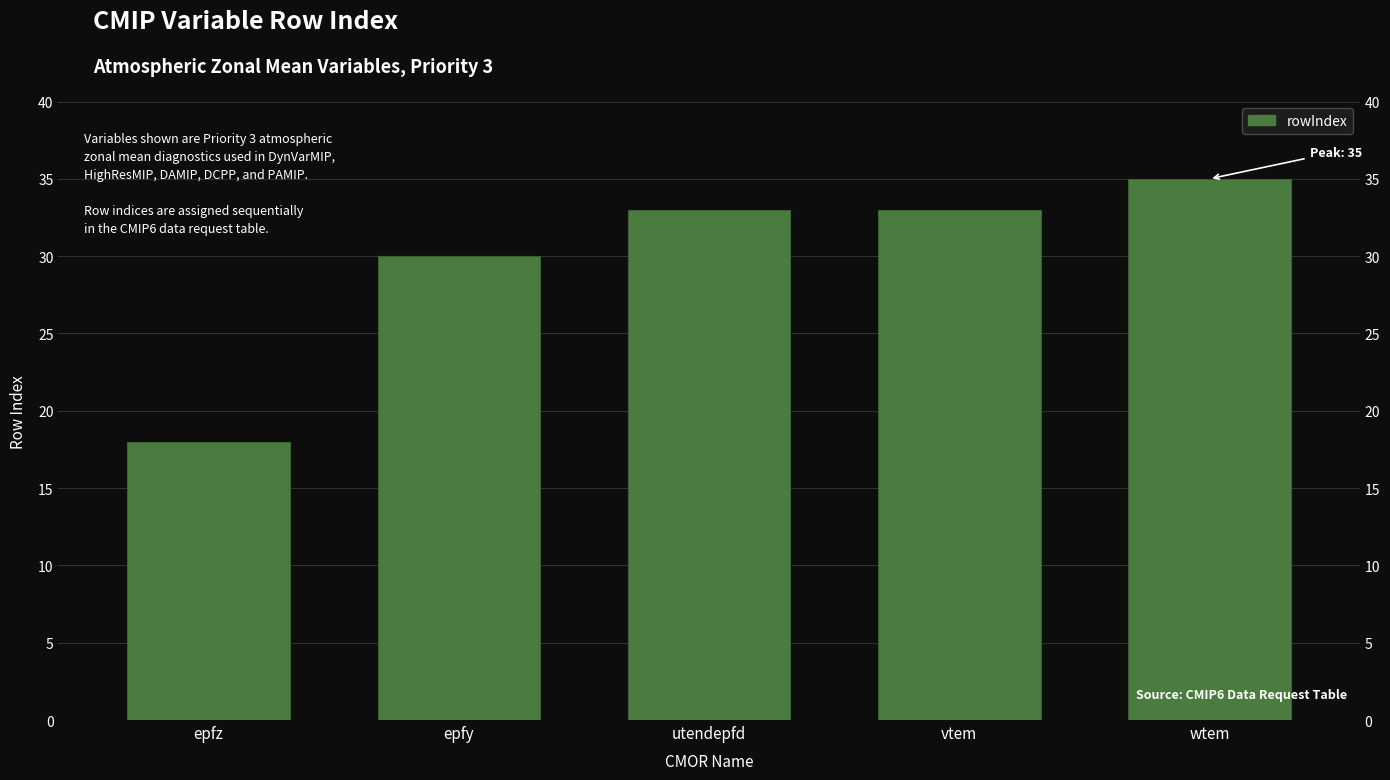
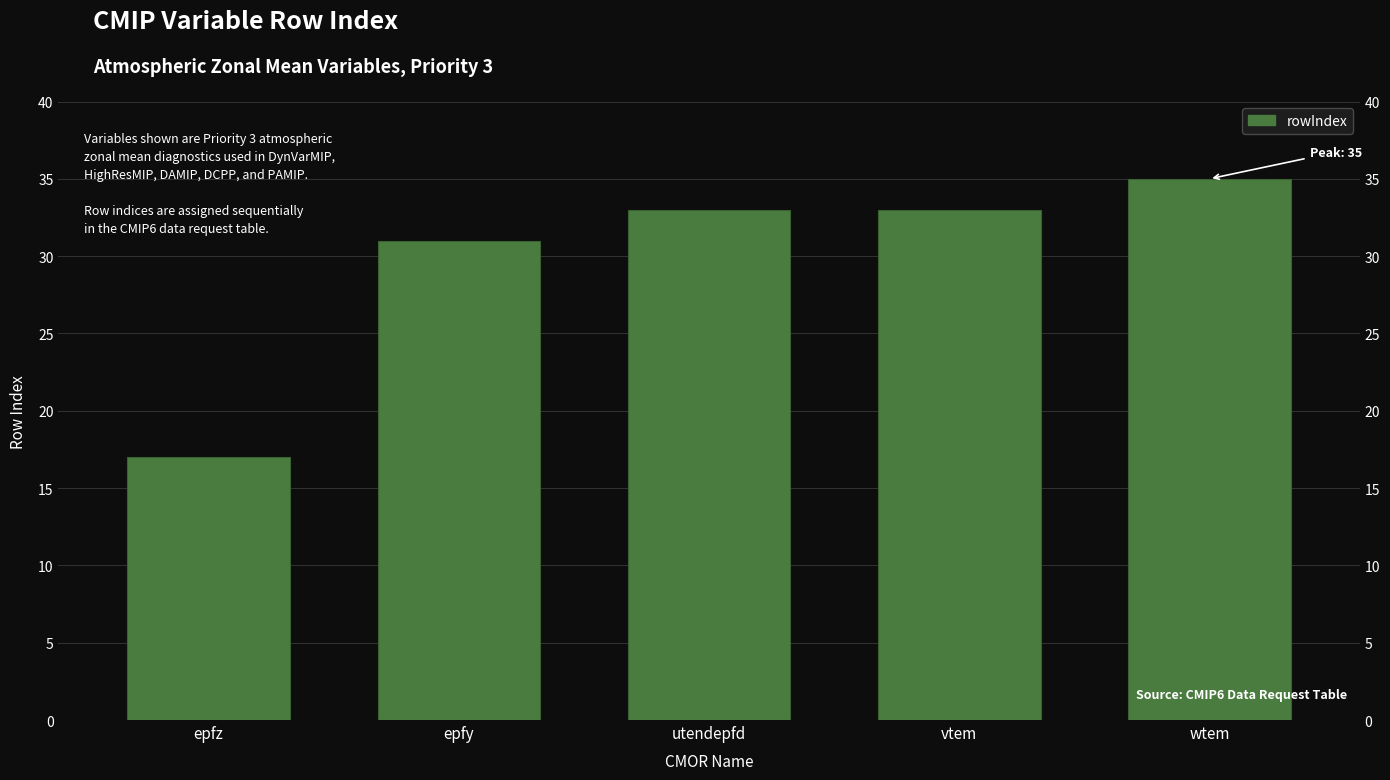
  {
-   "epfz": 18,
-   "epfy": 30,
+   "epfz": 17,
+   "epfy": 31,
    "utendepfd": 33,
    "vtem": 33
  }
